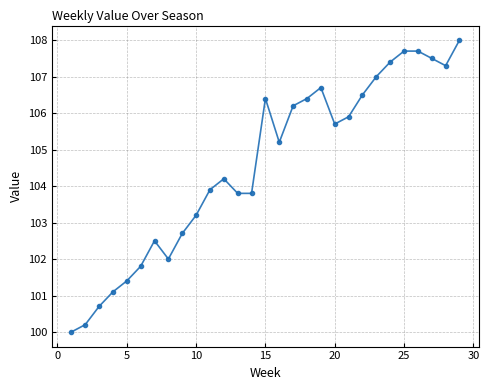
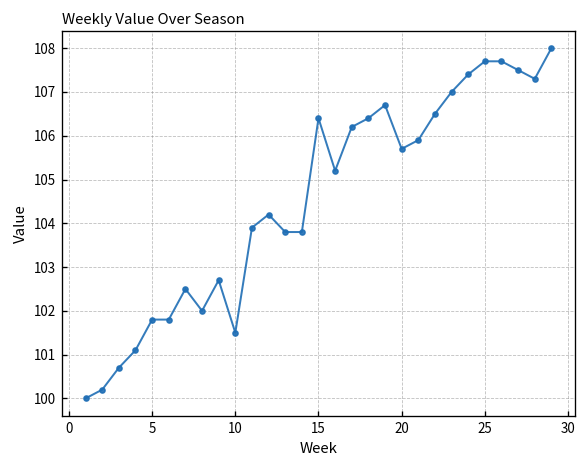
  {
-   "5": 101.4,
-   "10": 103.2,
+   "5": 101.8,
+   "10": 101.5,
    "15": 106.4,
    "20": 105.7,
    "25": 107.7
  }
